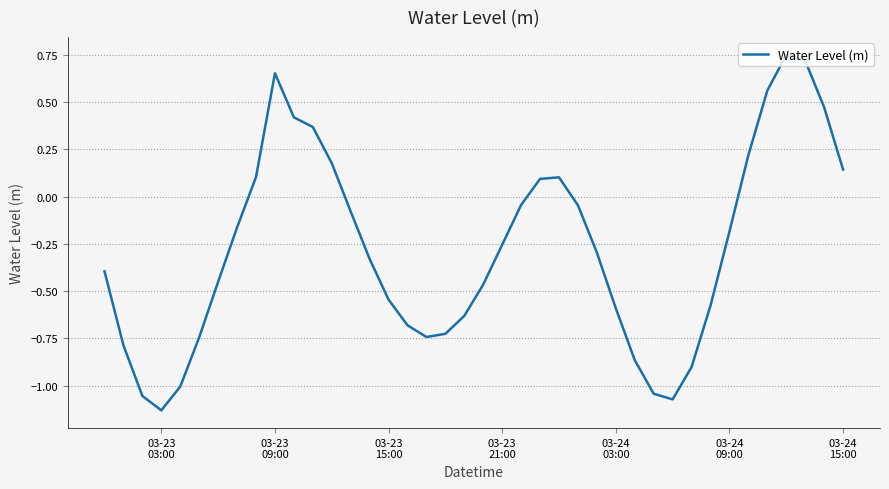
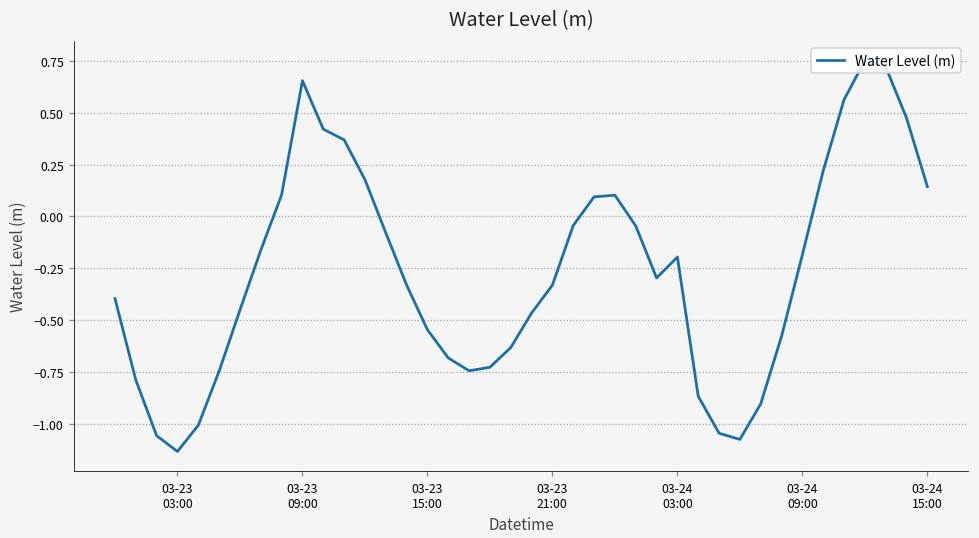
  {
    "03-23 03:00": -1.13,
    "03-23 09:00": 0.65,
    "03-23 15:00": -0.55,
-   "03-23 21:00": -0.25,
-   "03-24 03:00": -0.59,
+   "03-23 21:00": -0.33,
+   "03-24 03:00": -0.20,
    "03-24 09:00": -0.18,
    "03-24 15:00": 0.14
  }
